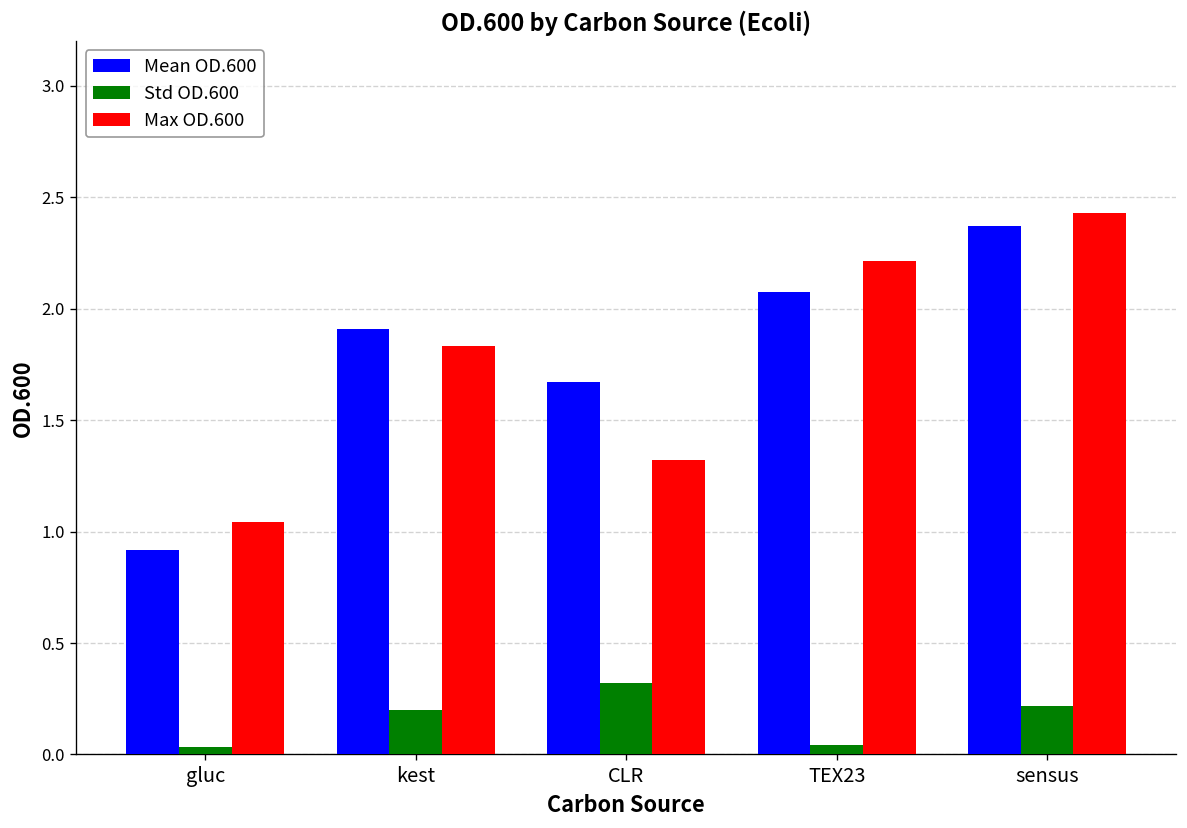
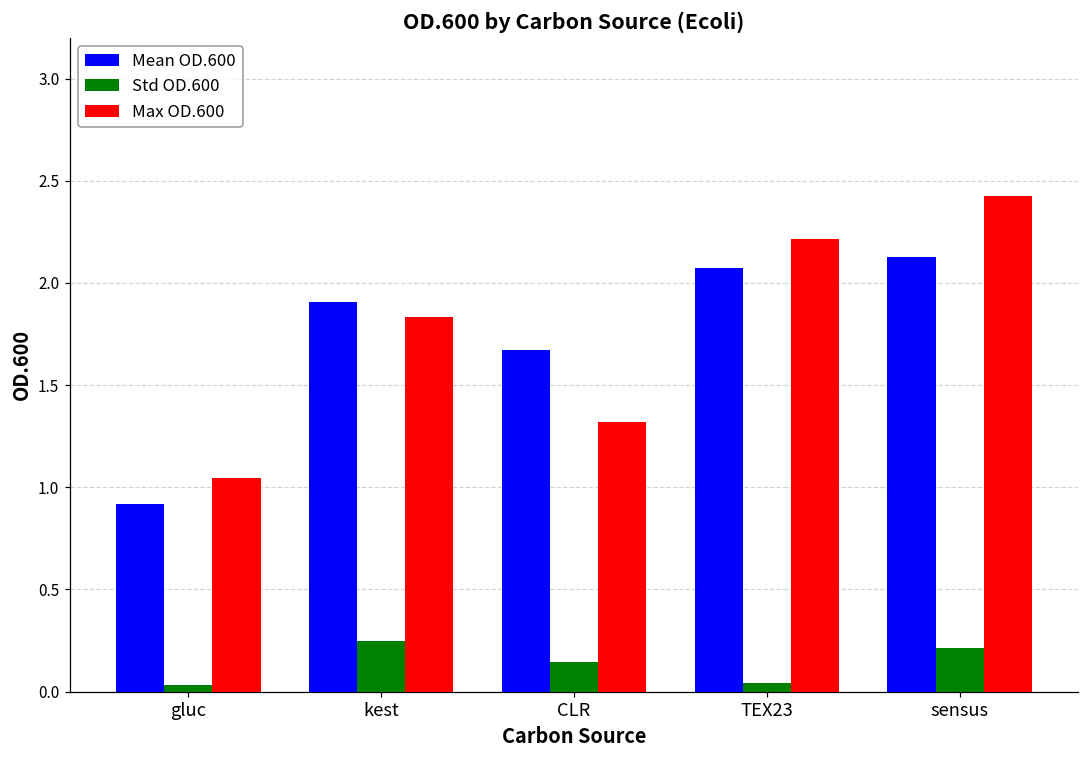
  {
    "Mean OD.600": {
      "gluc": 0.92,
      "kest": 1.91,
      "CLR": 1.67,
      "TEX23": 2.07,
-     "sensus": 2.37
+     "sensus": 2.13
    },
    "Std OD.600": {
      "gluc": 0.03,
-     "kest": 0.20,
-     "CLR": 0.32,
+     "kest": 0.25,
+     "CLR": 0.15,
      "TEX23": 0.04,
      "sensus": 0.22
    },
    "Max OD.600": {
      "gluc": 1.04,
      "kest": 1.83,
      "CLR": 1.32,
      "TEX23": 2.22,
      "sensus": 2.43
    }
  }
